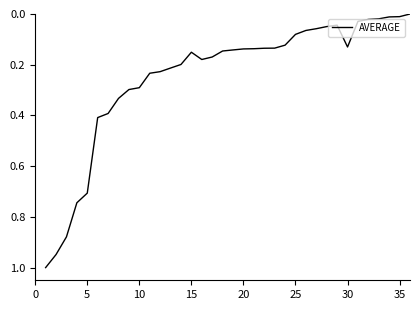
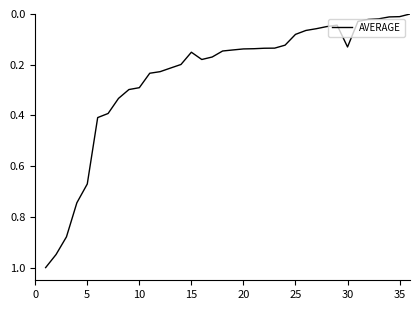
  {
-   "5": 0.71,
+   "5": 0.67,
    "10": 0.29,
    "15": 0.15,
    "20": 0.14,
    "25": 0.08,
    "30": 0.13,
    "35": 0.01
  }
